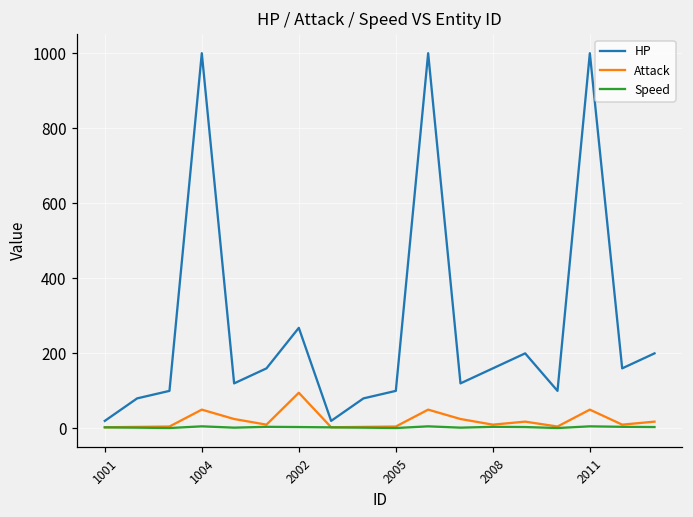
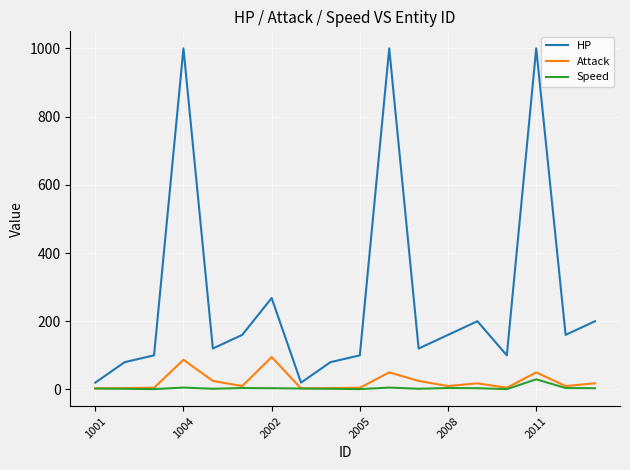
  {
    "HP": {
      "1001": 20,
      "1004": 1000,
      "2002": 270,
      "2005": 100,
      "2008": 160,
      "2011": 1000
    },
    "Attack": {
-     "1004": 50,
+     "1004": 90,
      "2002": 100,
      "2011": 50
    },
    "Speed": {
      "1004": 10,
      "2002": 0,
-     "2011": 10
+     "2011": 30
    }
  }
